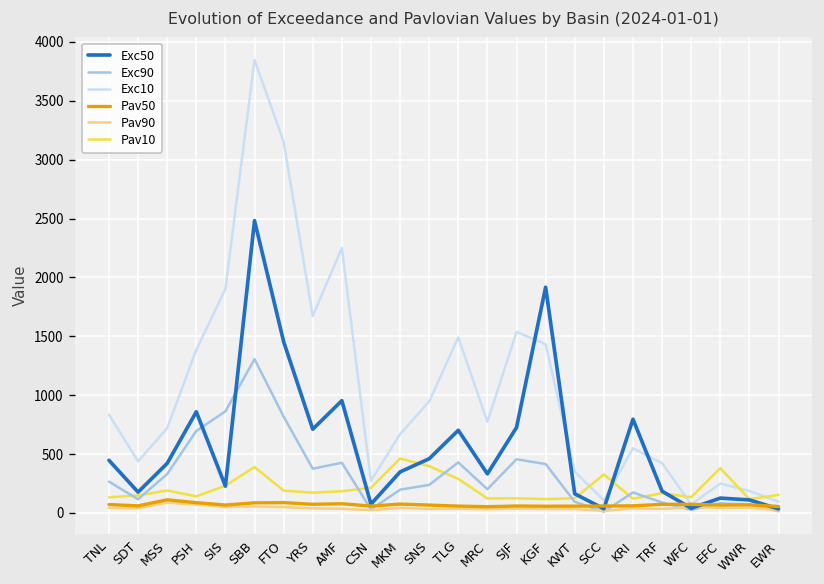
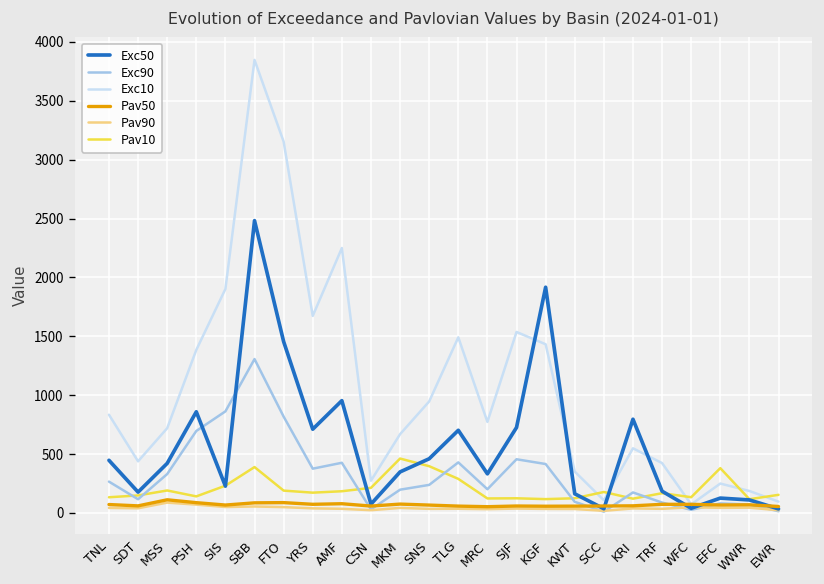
  {
    "Exc50": {
      "TNL": 400,
      "SDT": 200,
      "MSS": 400,
      "PSH": 900,
      "SBB": 2500,
      "FTO": 1500,
      "YRS": 700,
      "AMF": 1000,
      "MKM": 300,
      "SNS": 500,
      "TLG": 700,
      "MRC": 300,
      "SJF": 700,
      "KGF": 1900,
      "KWT": 200,
      "KRI": 800,
      "EFC": 100
    },
    "Pav50": {
      "TNL": 100,
      "SBB": 100,
      "FTO": 100,
      "YRS": 100,
      "AMF": 100,
      "MKM": 100,
      "SNS": 100
    },
    "Pav90": {
      "TNL": 0,
      "SBB": 100,
      "FTO": 0,
      "YRS": 0,
      "AMF": 0,
      "MKM": 0,
      "SNS": 0,
      "TRF": 0
    },
    "Pav10": {
      "TNL": 100,
      "SDT": 100,
      "MSS": 200,
      "PSH": 100,
      "SBB": 400,
      "FTO": 200,
      "YRS": 200,
      "AMF": 200,
      "CSN": 200,
      "MKM": 500,
      "SNS": 400,
      "TLG": 300,
      "MRC": 100,
      "SJF": 100,
      "KGF": 100,
      "KWT": 100,
-     "SCC": 300,
+     "SCC": 200,
      "KRI": 100,
      "WFC": 100,
      "EFC": 400,
      "EWR": 200
    }
  }
